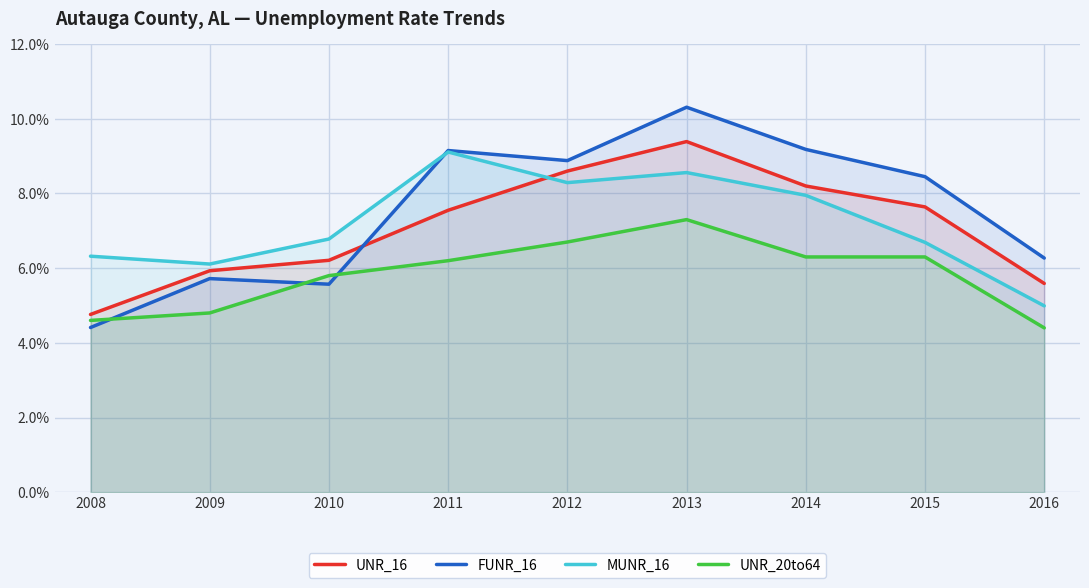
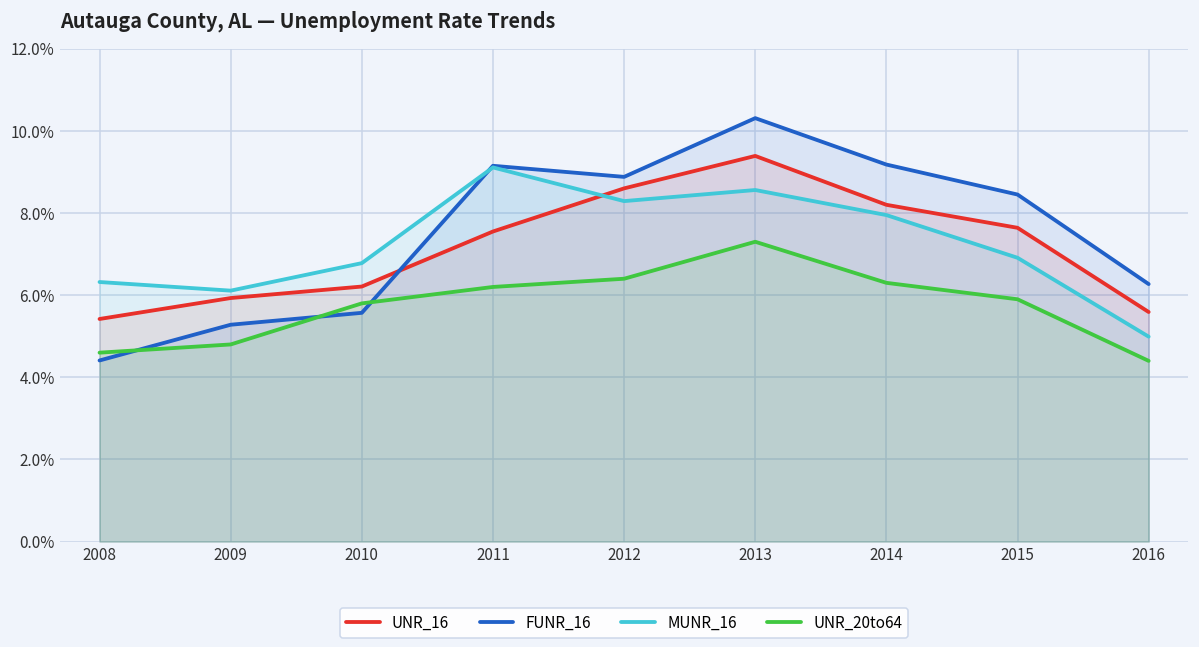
  {
    "UNR_16": {
-     "2008": "4.8%",
+     "2008": "5.4%",
      "2009": "5.9%",
      "2010": "6.2%",
      "2011": "7.6%",
      "2012": "8.6%",
      "2013": "9.4%",
      "2014": "8.2%",
      "2015": "7.6%",
      "2016": "5.6%"
    },
    "FUNR_16": {
      "2008": "4.4%",
-     "2009": "5.7%",
+     "2009": "5.3%",
      "2010": "5.6%",
      "2012": "8.9%",
      "2013": "10.3%",
      "2014": "9.2%",
      "2015": "8.5%",
      "2016": "6.3%"
    },
    "MUNR_16": {
      "2008": "6.3%",
      "2009": "6.1%",
      "2010": "6.8%",
      "2012": "8.3%",
      "2013": "8.6%",
      "2014": "8.0%",
-     "2015": "6.7%",
+     "2015": "6.9%",
      "2016": "5.0%"
    },
    "UNR_20to64": {
      "2008": "4.6%",
      "2009": "4.8%",
      "2010": "5.8%",
      "2011": "6.2%",
-     "2012": "6.7%",
+     "2012": "6.4%",
      "2013": "7.3%",
      "2014": "6.3%",
-     "2015": "6.3%",
+     "2015": "5.9%",
      "2016": "4.4%"
    }
  }
